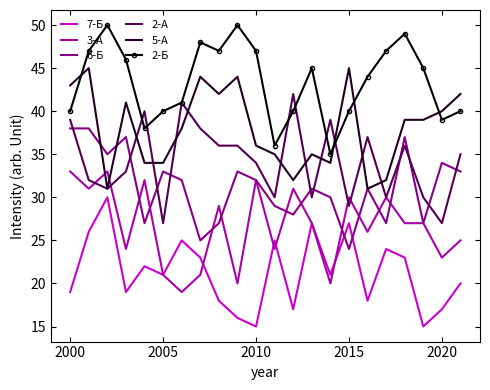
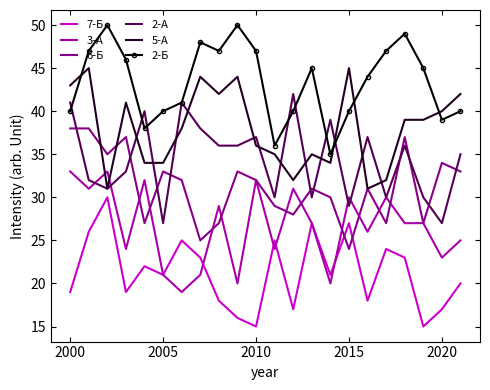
  {
    "2-А": {
-     "2000": 39,
+     "2000": 41,
      "2005": 27,
-     "2010": 34,
+     "2010": 37,
      "2015": 29,
      "2020": 27
    }
  }
